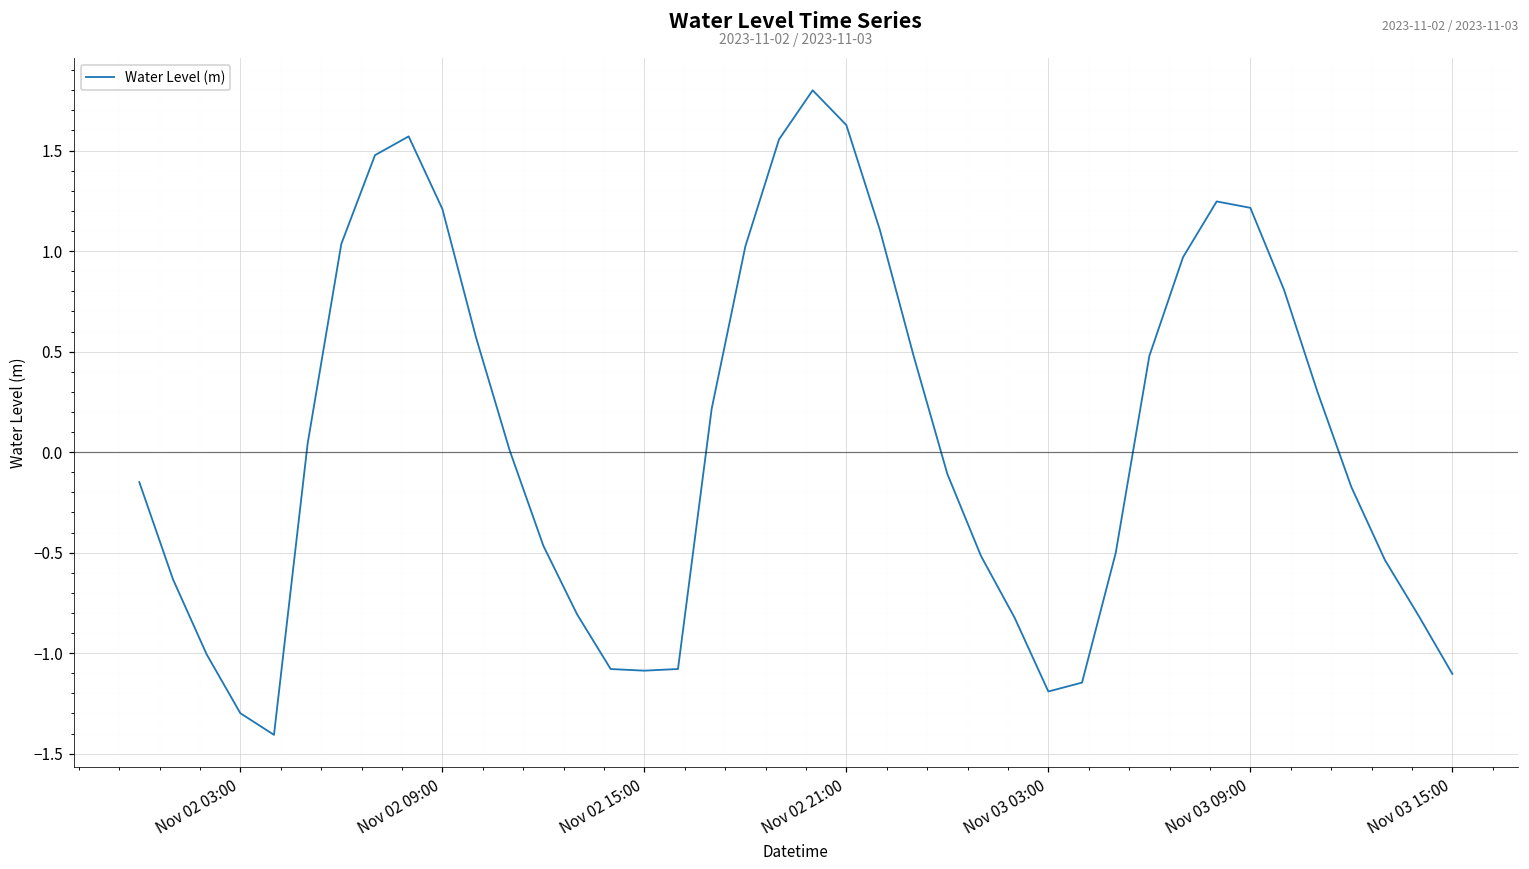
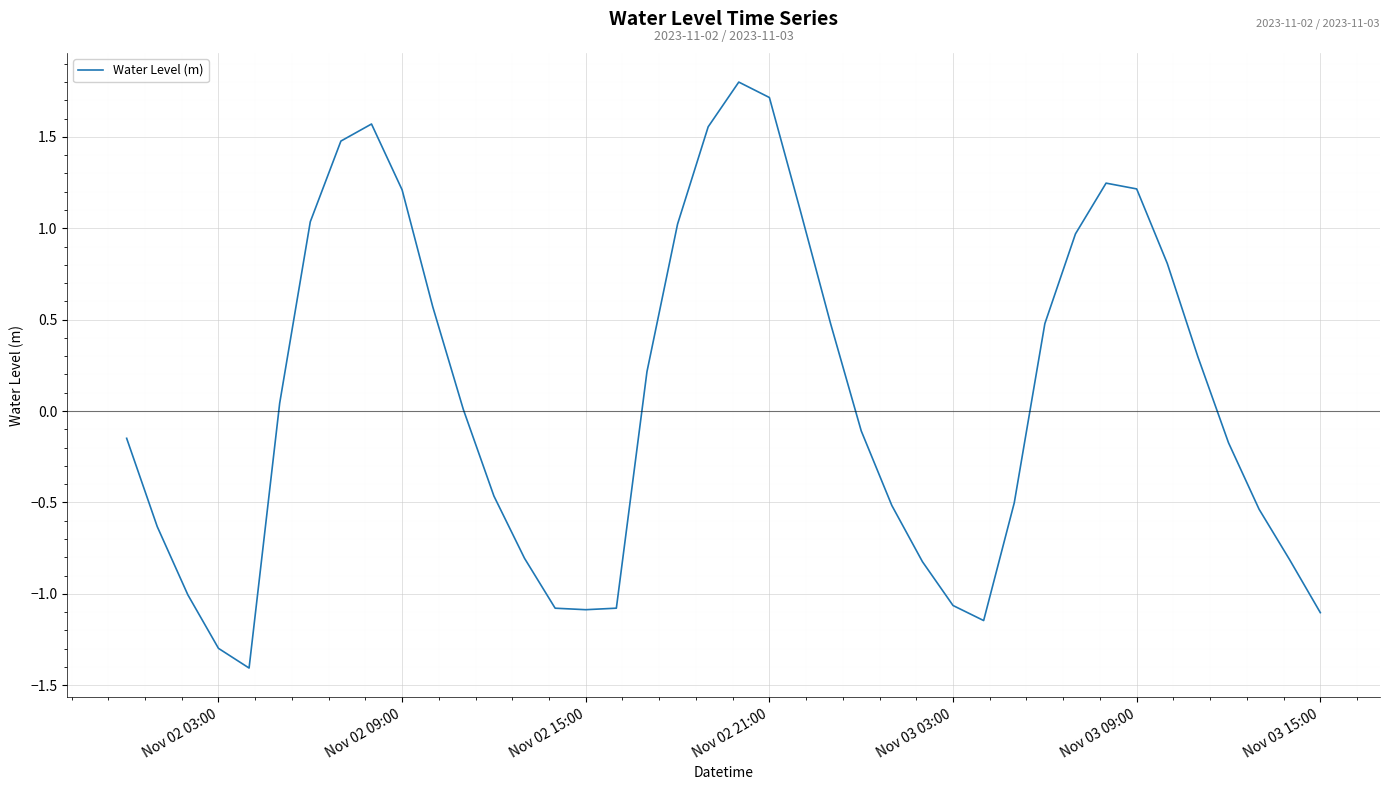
  {
    "Nov 02 03:00": -1.30,
    "Nov 02 09:00": 1.21,
    "Nov 02 15:00": -1.09,
-   "Nov 02 21:00": 1.63,
-   "Nov 03 03:00": -1.19,
+   "Nov 02 21:00": 1.72,
+   "Nov 03 03:00": -1.06,
    "Nov 03 09:00": 1.22,
    "Nov 03 15:00": -1.10
  }
